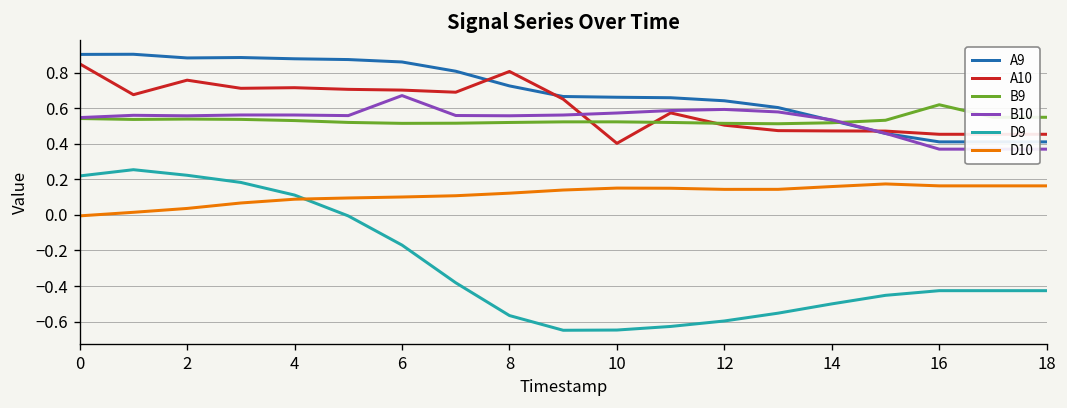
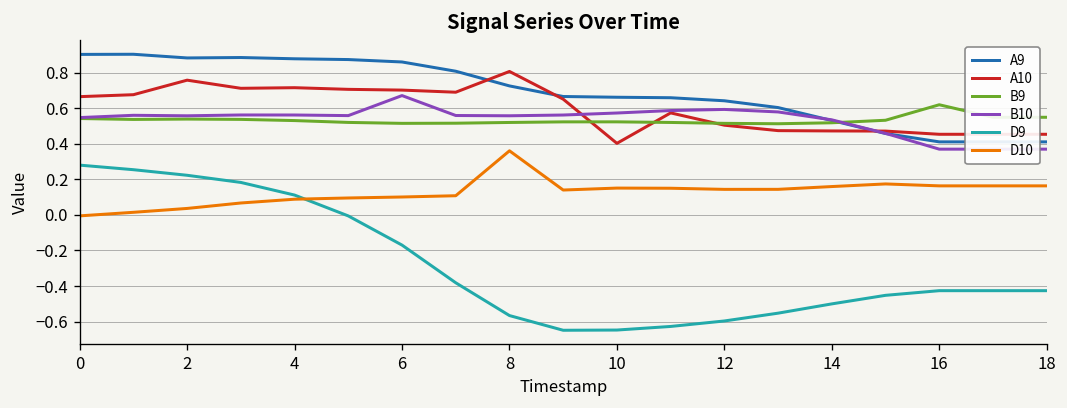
  {
    "A9": {
      "0": 0.90,
      "2": 0.88,
      "4": 0.88,
      "6": 0.86,
      "8": 0.72,
      "10": 0.66,
      "12": 0.64,
      "16": 0.41,
      "18": 0.41
    },
    "A10": {
-     "0": 0.85,
+     "0": 0.66,
      "2": 0.76,
      "4": 0.71,
      "6": 0.70,
      "8": 0.81,
      "10": 0.40,
      "14": 0.47,
      "16": 0.45,
      "18": 0.45
    },
    "B9": {
      "2": 0.54,
      "4": 0.53,
      "6": 0.51,
      "8": 0.52,
      "10": 0.52,
      "16": 0.62,
      "18": 0.55
    },
    "B10": {
      "2": 0.56,
      "4": 0.56,
      "6": 0.67,
      "8": 0.56,
      "10": 0.57,
      "12": 0.59,
      "16": 0.37,
      "18": 0.37
    },
    "D9": {
-     "0": 0.22,
+     "0": 0.28,
      "2": 0.22,
      "4": 0.11,
      "6": -0.17,
      "8": -0.57,
      "10": -0.65,
      "12": -0.60,
      "14": -0.50,
      "16": -0.43,
      "18": -0.43
    },
    "D10": {
      "0": -0.01,
      "2": 0.04,
      "4": 0.09,
      "6": 0.10,
-     "8": 0.12,
+     "8": 0.36,
      "10": 0.15,
      "12": 0.14,
      "14": 0.16,
      "16": 0.16,
      "18": 0.16
    }
  }
